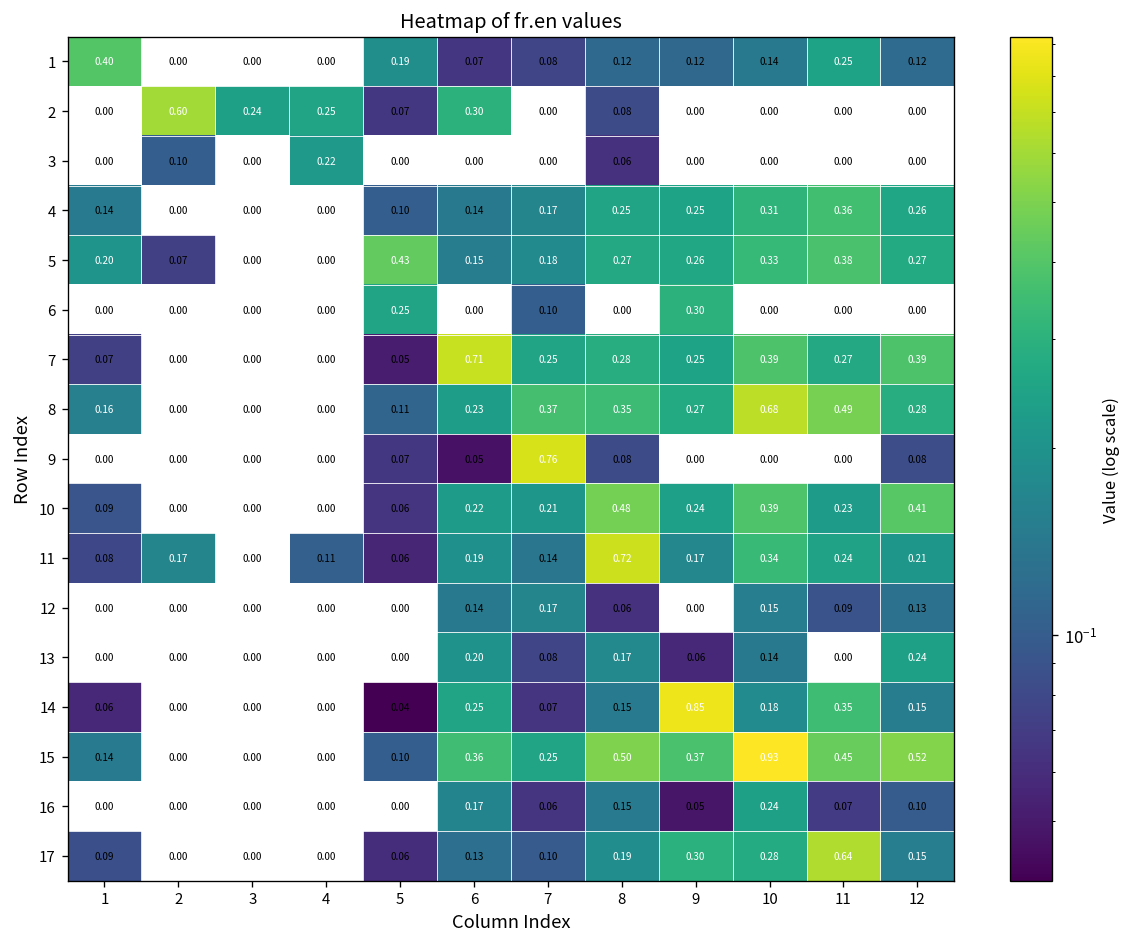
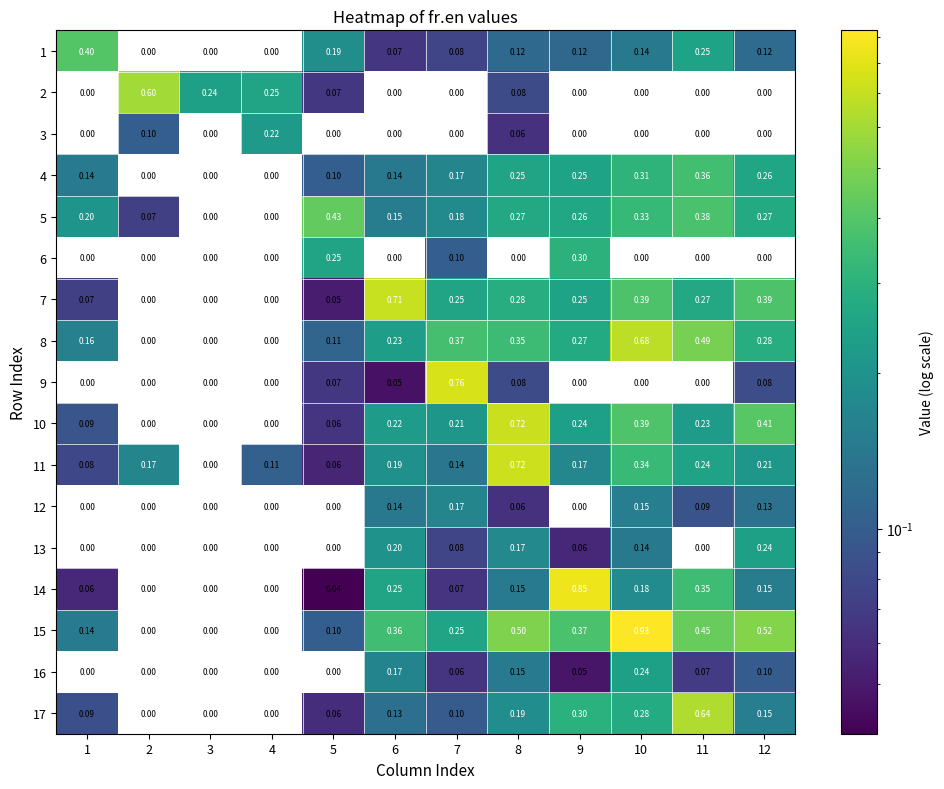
  {
    "2": {
      "1": 0.00,
      "2": 0.60,
      "3": 0.24,
      "4": 0.25,
      "5": 0.07,
-     "6": 0.30,
+     "6": 0.00,
      "7": 0.00,
      "8": 0.08,
      "9": 0.00,
      "10": 0.00,
      "11": 0.00,
      "12": 0.00
    },
    "10": {
      "1": 0.09,
      "2": 0.00,
      "3": 0.00,
      "4": 0.00,
      "5": 0.06,
      "6": 0.22,
      "7": 0.21,
-     "8": 0.48,
+     "8": 0.72,
      "9": 0.24,
      "10": 0.39,
      "11": 0.23,
      "12": 0.41
    }
  }
